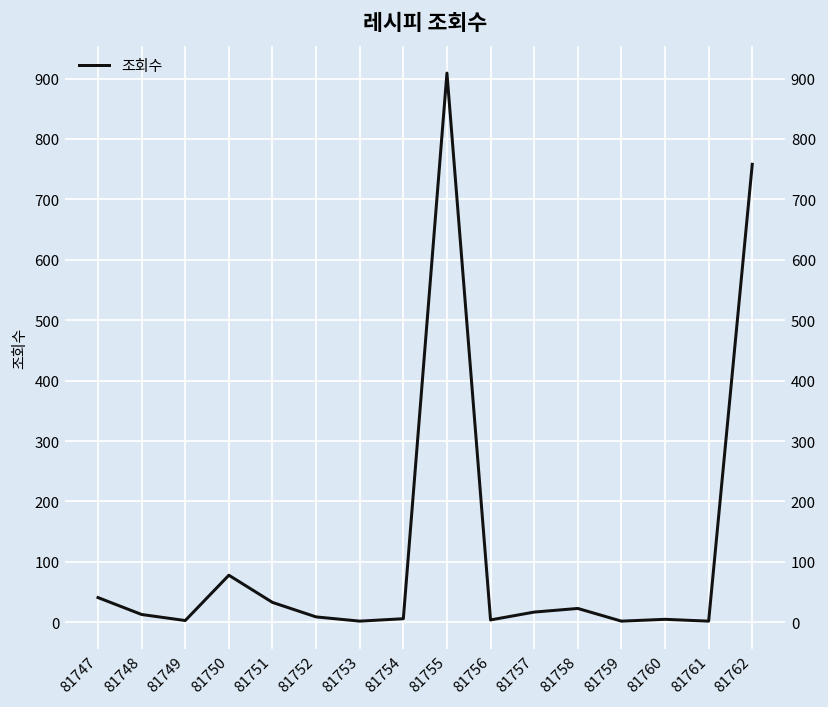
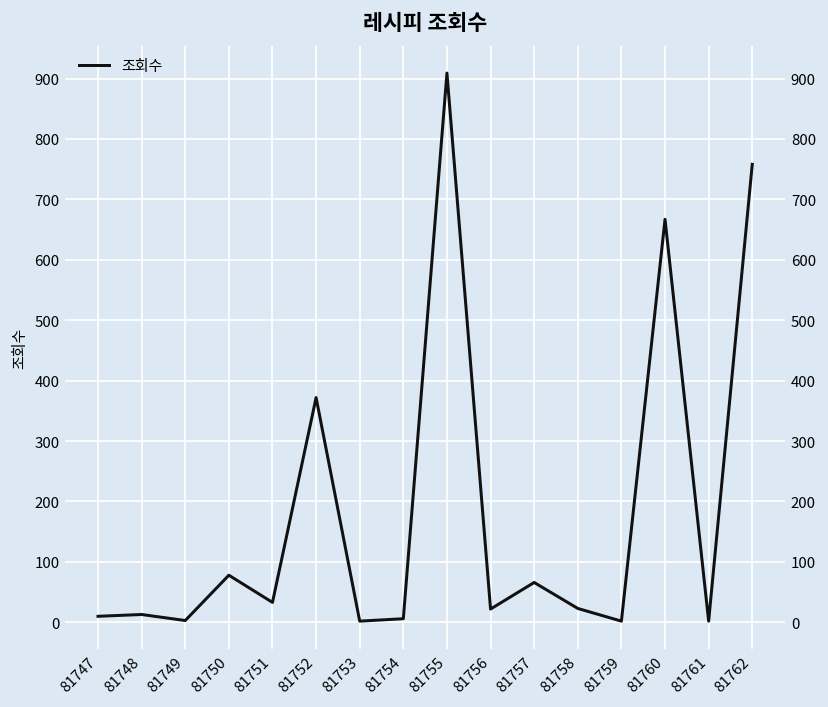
  {
-   "81747": 40,
+   "81747": 10,
    "81748": 10,
    "81749": 0,
    "81750": 80,
    "81751": 30,
-   "81752": 10,
+   "81752": 370,
    "81753": 0,
    "81754": 10,
    "81755": 910,
-   "81756": 0,
-   "81757": 20,
+   "81756": 20,
+   "81757": 70,
    "81758": 20,
    "81759": 0,
-   "81760": 10,
+   "81760": 670,
    "81761": 0,
    "81762": 760
  }
